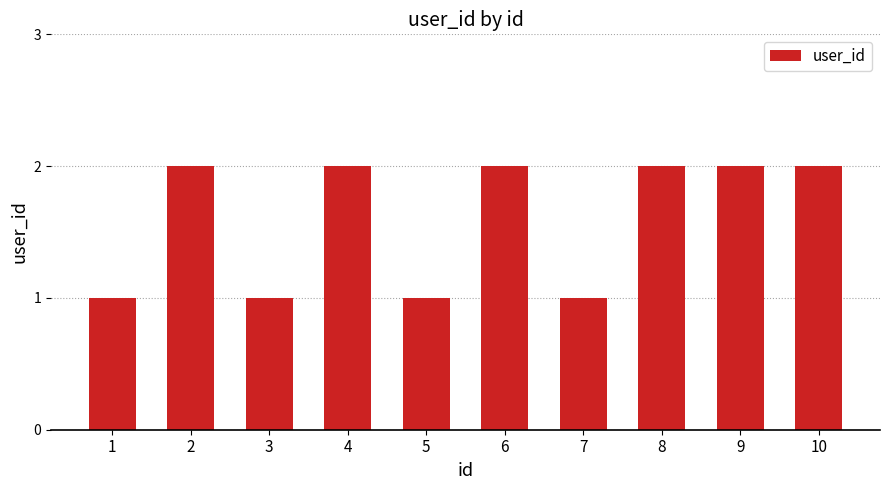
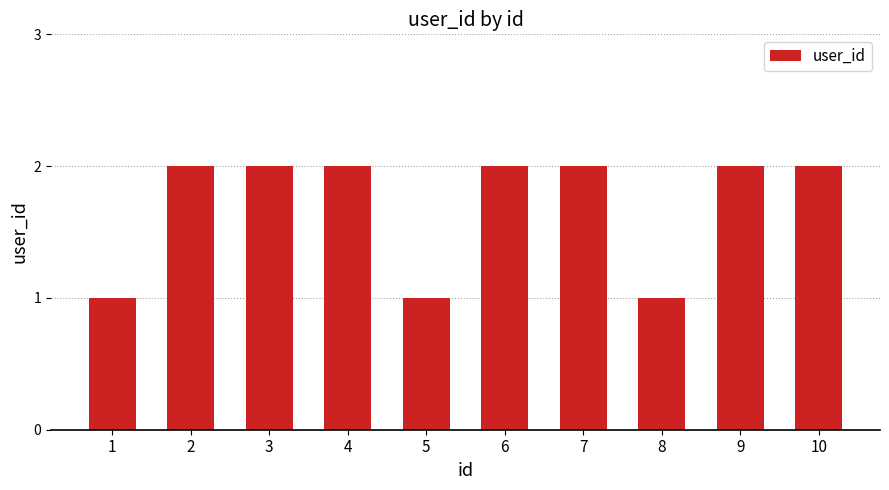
  {
    "1": 1,
    "2": 2,
-   "3": 1,
+   "3": 2,
    "4": 2,
    "5": 1,
    "6": 2,
-   "7": 1,
-   "8": 2,
+   "7": 2,
+   "8": 1,
    "9": 2,
    "10": 2
  }
